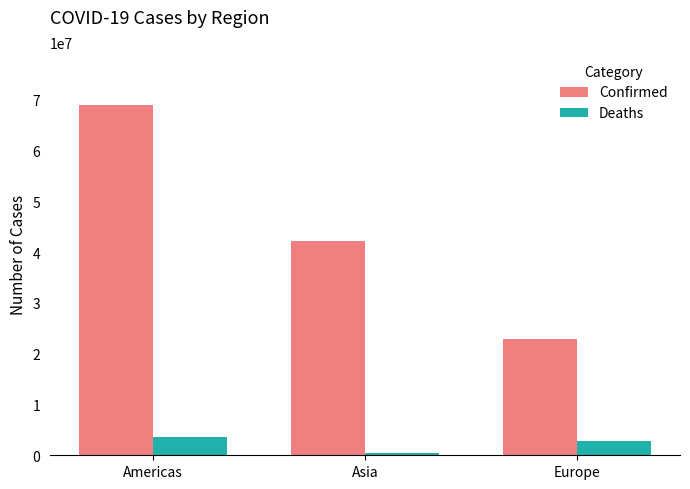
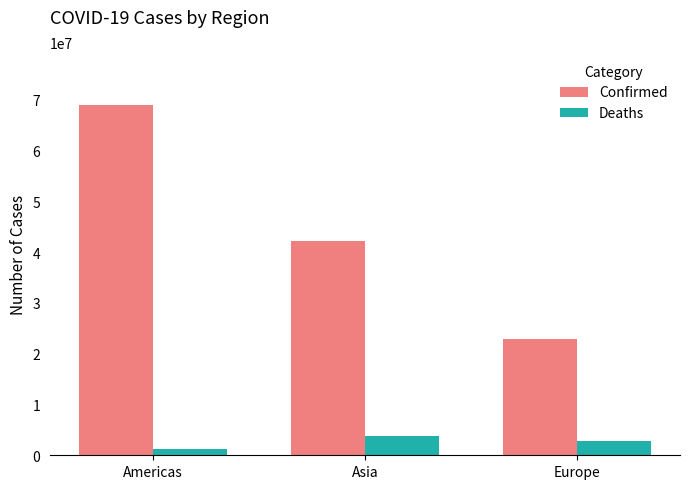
  {
    "Confirmed": {
      "Americas": 69000000,
      "Asia": 42000000,
      "Europe": 23000000
    },
    "Deaths": {
-     "Americas": 4000000,
-     "Asia": 0,
+     "Americas": 1000000,
+     "Asia": 4000000,
      "Europe": 3000000
    }
  }
